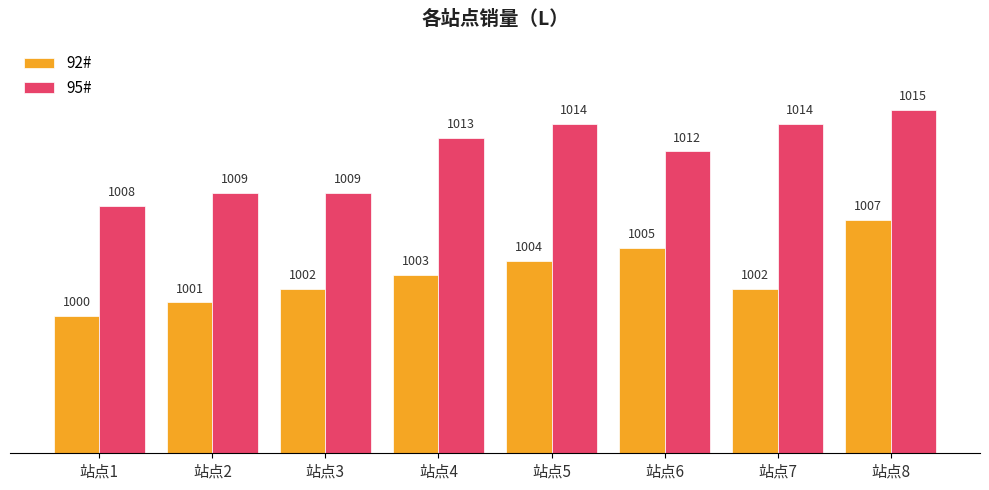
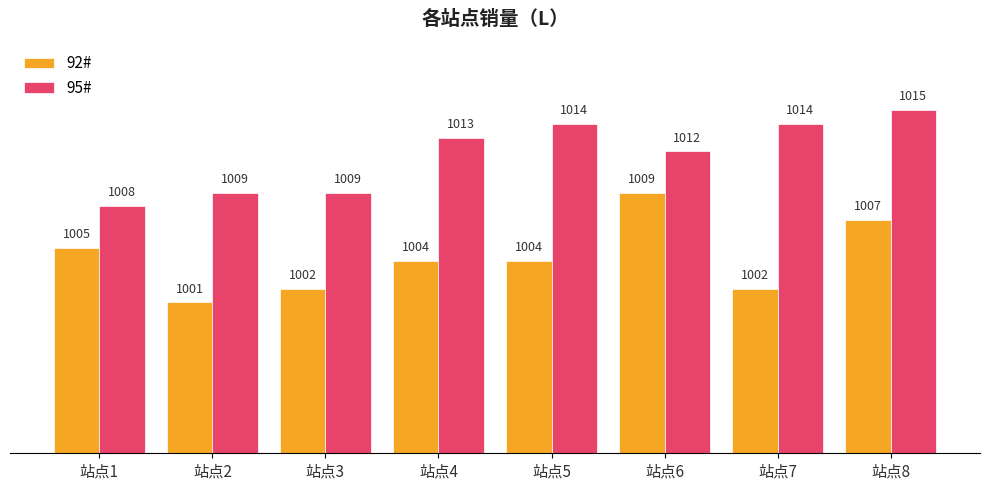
  {
    "92#": {
-     "站点1": 1000,
+     "站点1": 1005,
      "站点2": 1001,
      "站点3": 1002,
-     "站点4": 1003,
+     "站点4": 1004,
      "站点5": 1004,
-     "站点6": 1005,
+     "站点6": 1009,
      "站点7": 1002,
      "站点8": 1007
    },
    "95#": {
      "站点1": 1008,
      "站点2": 1009,
      "站点3": 1009,
      "站点4": 1013,
      "站点5": 1014,
      "站点6": 1012,
      "站点7": 1014,
      "站点8": 1015
    }
  }
